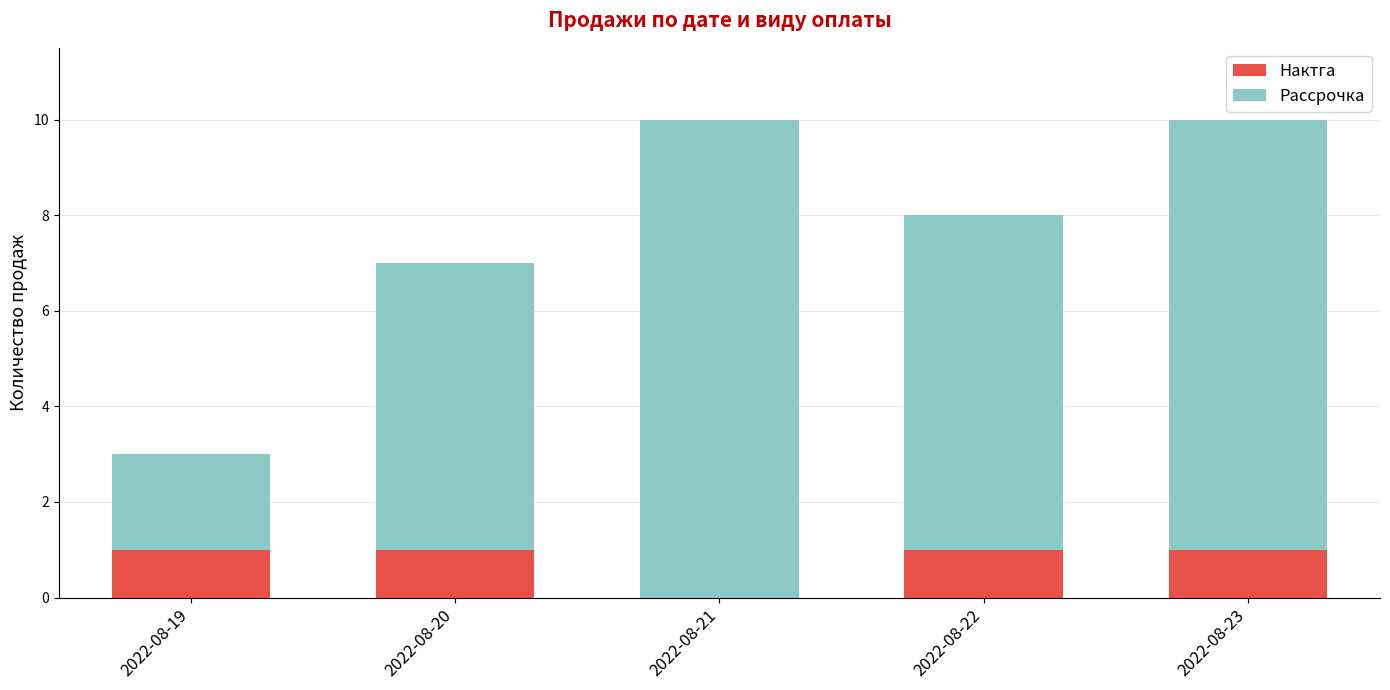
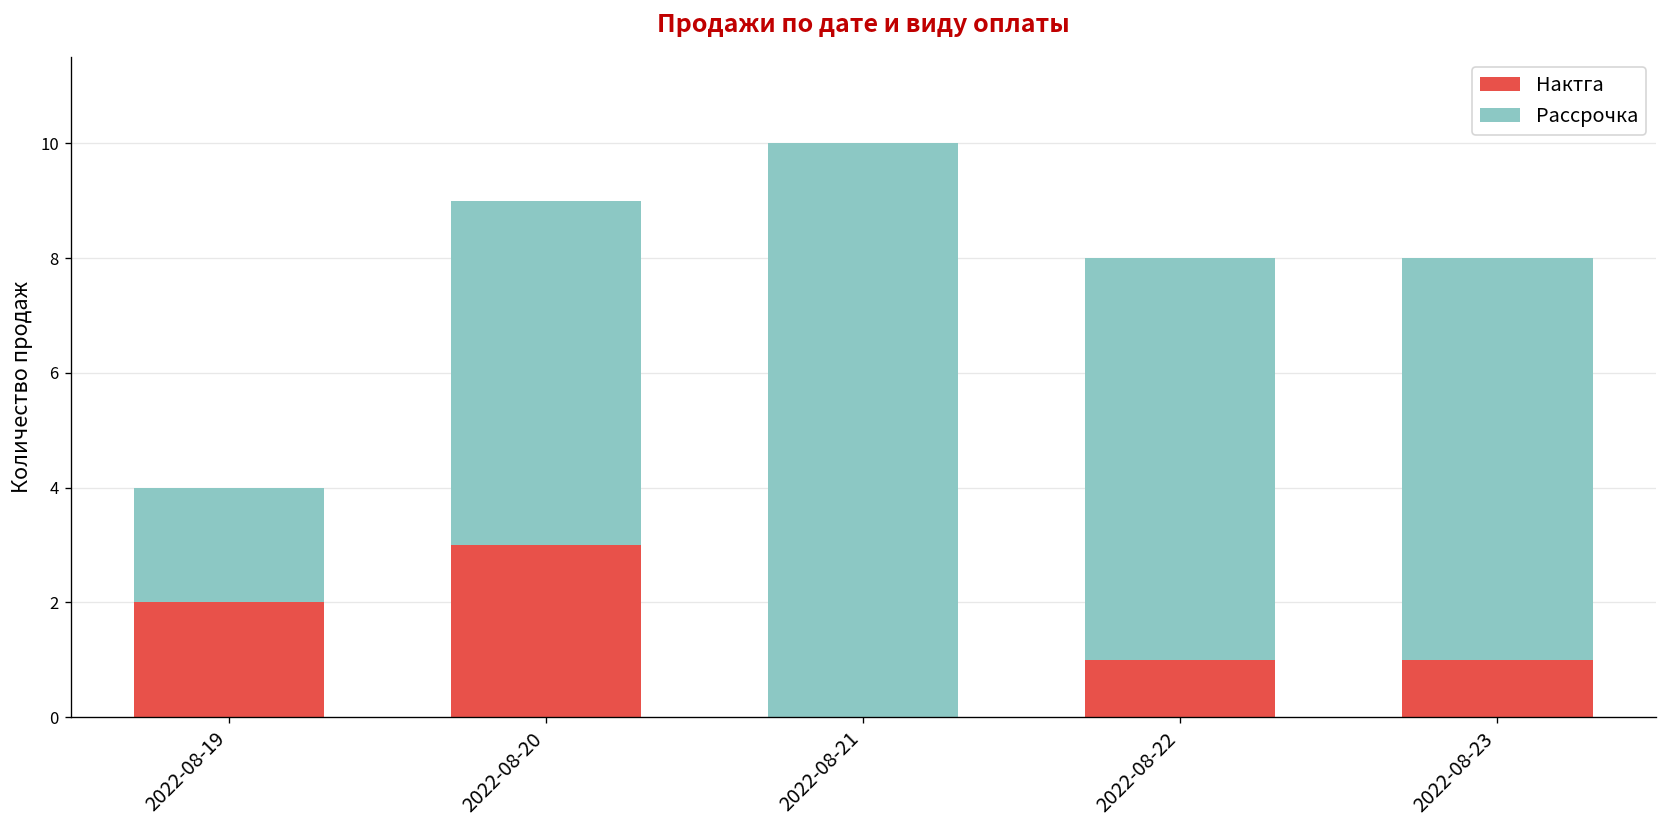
  {
    "Нактга": {
-     "2022-08-19": 1,
-     "2022-08-20": 1,
+     "2022-08-19": 2,
+     "2022-08-20": 3,
      "2022-08-21": 0,
      "2022-08-22": 1,
      "2022-08-23": 1
    },
    "Рассрочка": {
      "2022-08-19": 2,
      "2022-08-20": 6,
      "2022-08-21": 10,
      "2022-08-22": 7,
-     "2022-08-23": 9
+     "2022-08-23": 7
    }
  }
